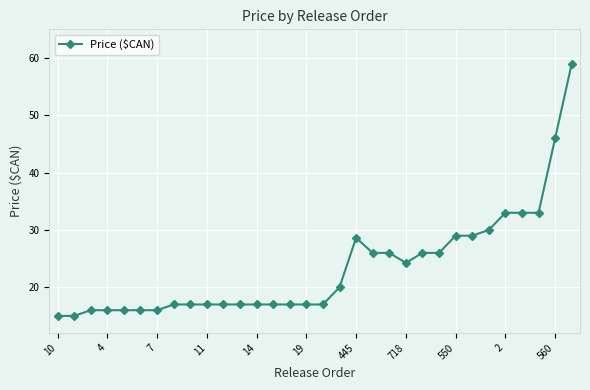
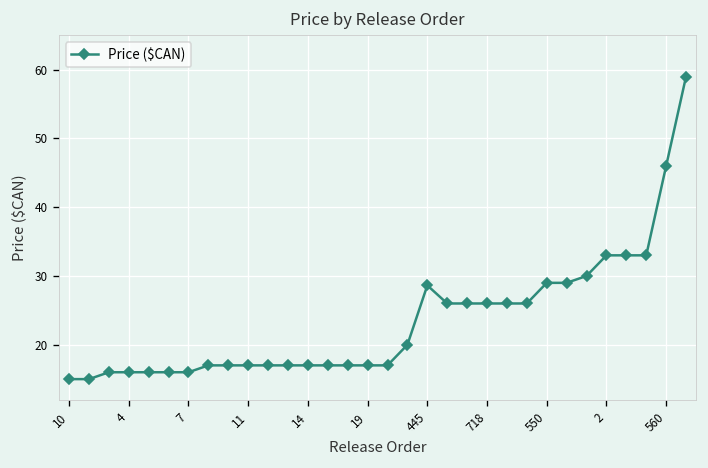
  {
    "445": 29,
-   "718": 24,
+   "718": 26,
    "550": 29,
    "560": 46
  }
